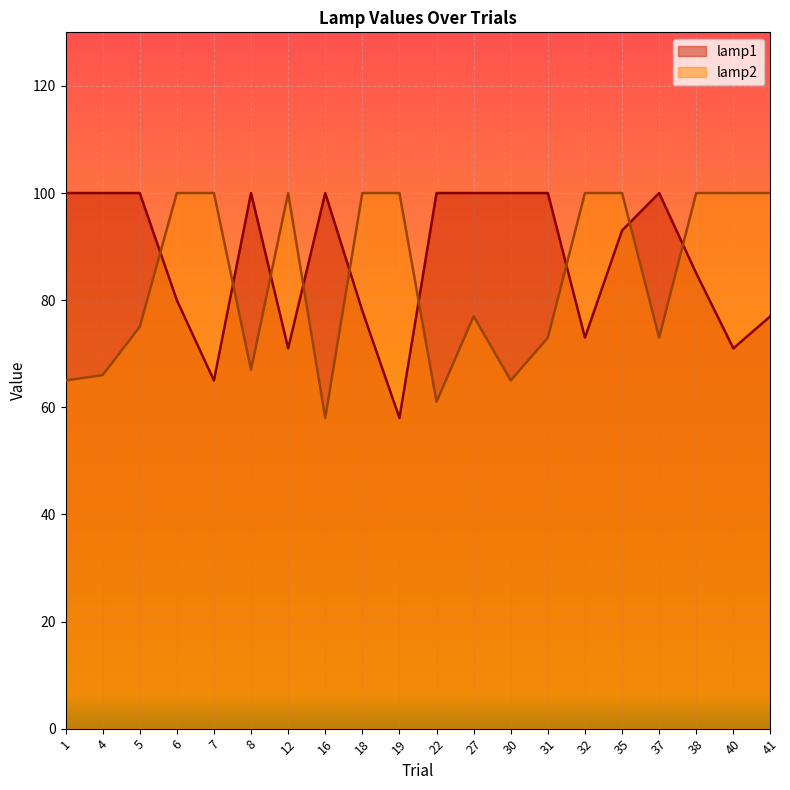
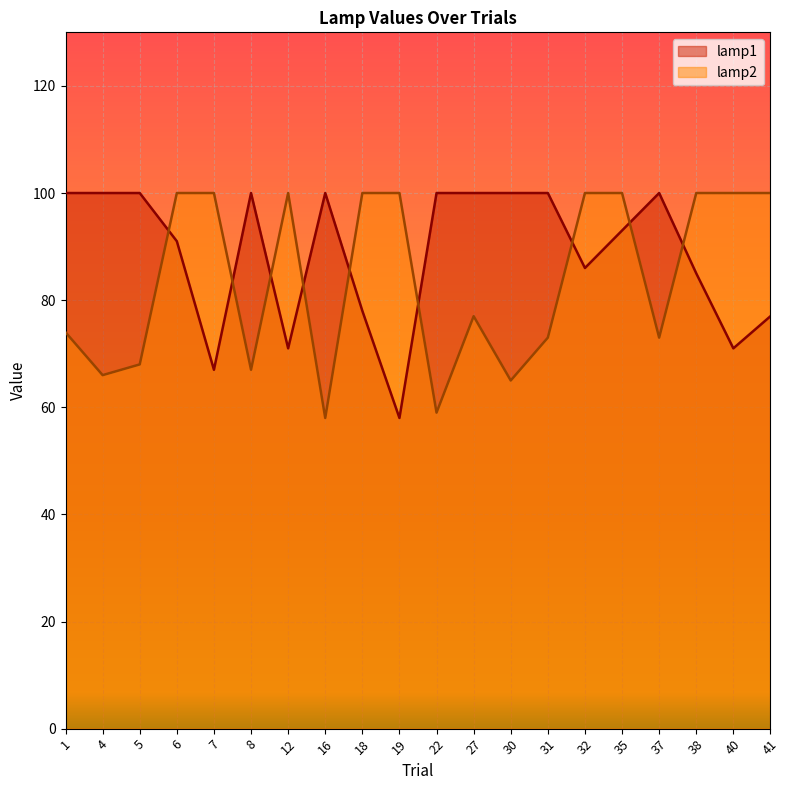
  {
    "lamp1": {
      "1": 100,
      "4": 100,
      "5": 100,
-     "6": 80,
-     "7": 65,
+     "6": 91,
+     "7": 67,
      "8": 100,
      "12": 71,
      "16": 100,
      "18": 78,
      "19": 58,
      "22": 100,
      "27": 100,
      "30": 100,
      "31": 100,
-     "32": 73,
+     "32": 86,
      "35": 93,
      "37": 100,
      "38": 85,
      "40": 71,
      "41": 77
    },
    "lamp2": {
-     "1": 65,
+     "1": 74,
      "4": 66,
-     "5": 75,
+     "5": 68,
      "6": 100,
      "7": 100,
      "8": 67,
      "12": 100,
      "16": 58,
      "18": 100,
      "19": 100,
-     "22": 61,
+     "22": 59,
      "27": 77,
      "30": 65,
      "31": 73,
      "32": 100,
      "35": 100,
      "37": 73,
      "38": 100,
      "40": 100,
      "41": 100
    }
  }
